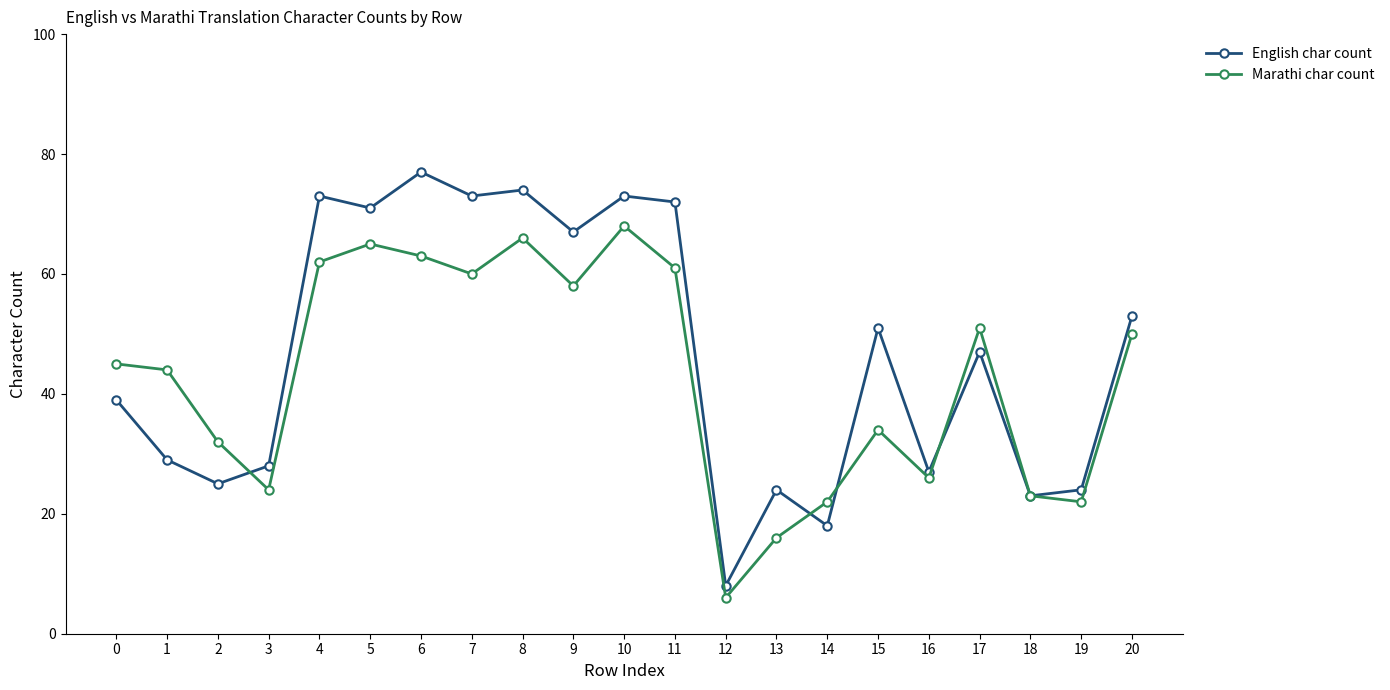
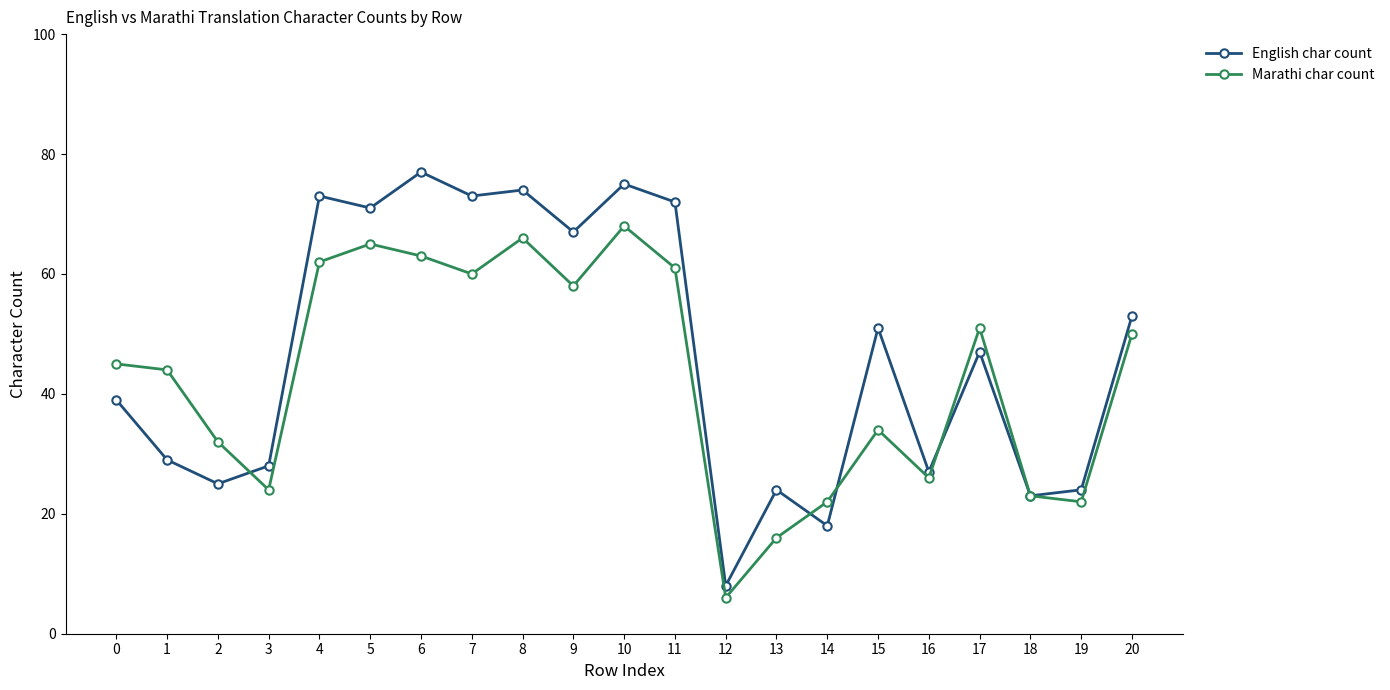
  {
    "English char count": {
      "0": 39,
      "1": 29,
      "2": 25,
      "3": 28,
      "4": 73,
      "5": 71,
      "6": 77,
      "7": 73,
      "8": 74,
      "9": 67,
-     "10": 73,
+     "10": 75,
      "11": 72,
      "12": 8,
      "13": 24,
      "14": 18,
      "15": 51,
      "16": 27,
      "17": 47,
      "19": 24,
      "20": 53
    },
    "Marathi char count": {
      "0": 45,
      "1": 44,
      "2": 32,
      "3": 24,
      "4": 62,
      "5": 65,
      "6": 63,
      "7": 60,
      "8": 66,
      "9": 58,
      "10": 68,
      "11": 61,
      "12": 6,
      "13": 16,
      "14": 22,
      "15": 34,
      "16": 26,
      "17": 51,
      "19": 22,
      "20": 50
    }
  }
